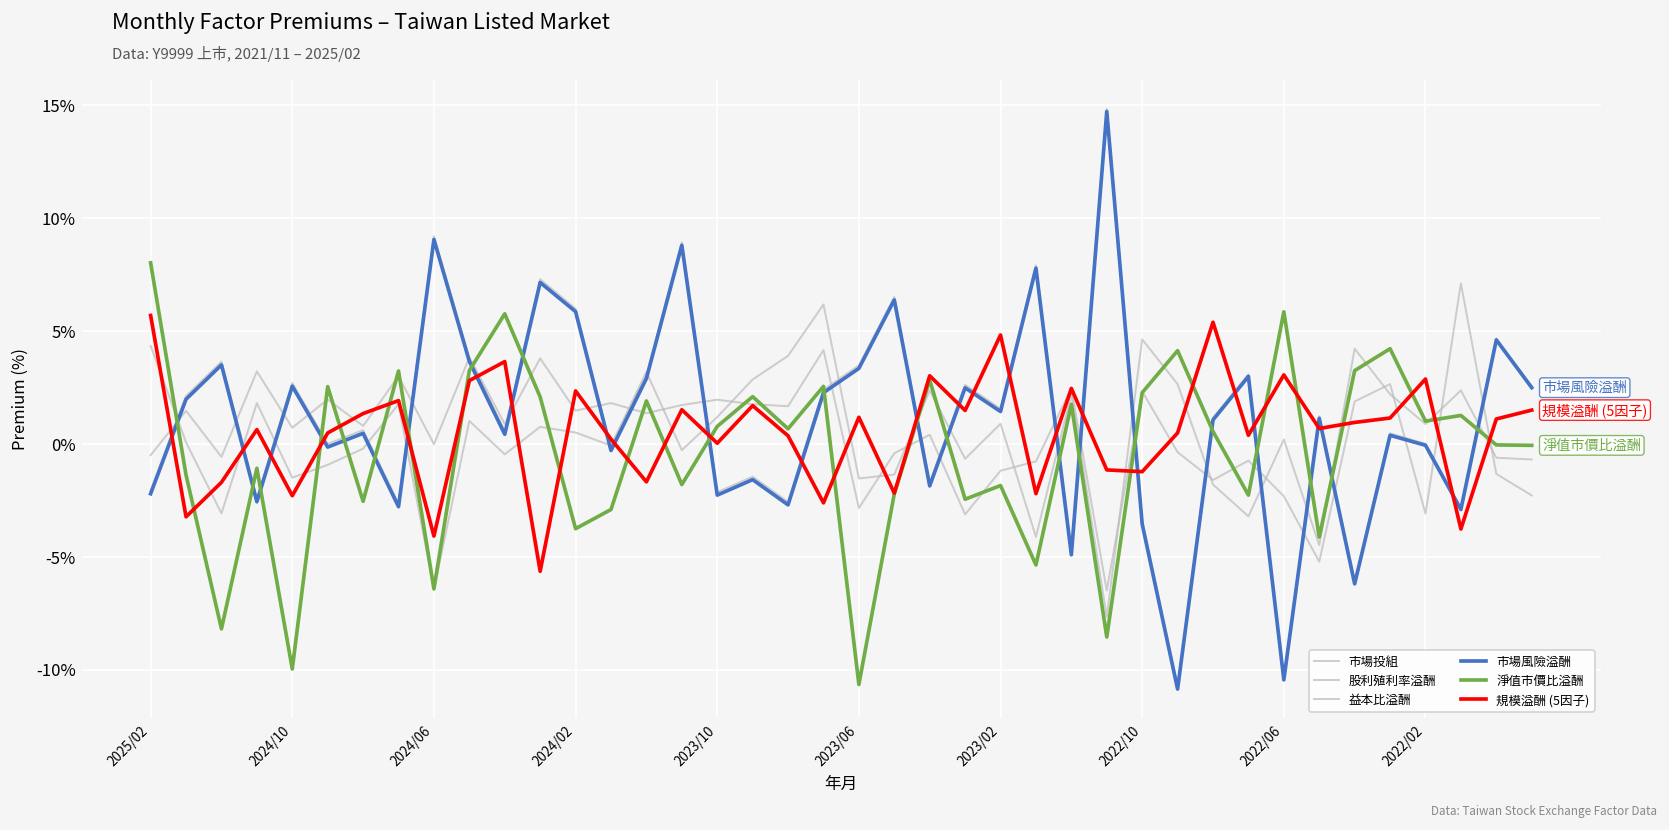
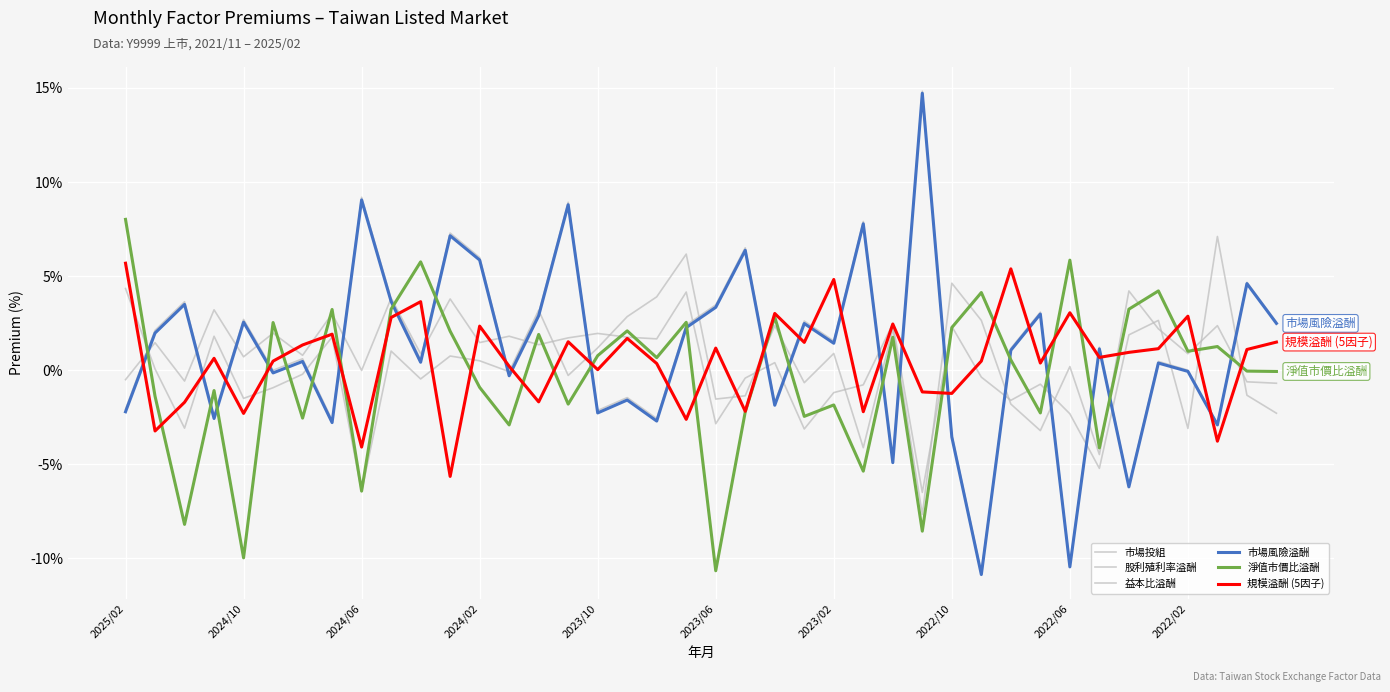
  {
    "市場風險溢酬": {
      "2025/02": "-2.2%",
      "2024/10": "2.6%",
      "2024/06": "9.0%"
    },
    "淨值市價比溢酬": {
      "2025/02": "8.0%",
      "2024/10": "-10.0%",
-     "2024/02": "-3.8%",
+     "2024/02": "-0.9%",
      "2023/10": "0.8%",
      "2023/06": "-10.7%",
      "2023/02": "-1.8%",
      "2022/06": "5.8%"
    },
    "規模溢酬 (5因子)": {
      "2025/02": "5.7%",
      "2024/10": "-2.3%",
      "2024/06": "-4.1%",
      "2024/02": "2.3%",
      "2023/10": "0.0%",
      "2023/06": "1.2%",
      "2023/02": "4.8%",
      "2022/10": "-1.2%",
      "2022/06": "3.1%",
      "2022/02": "2.9%"
    }
  }
